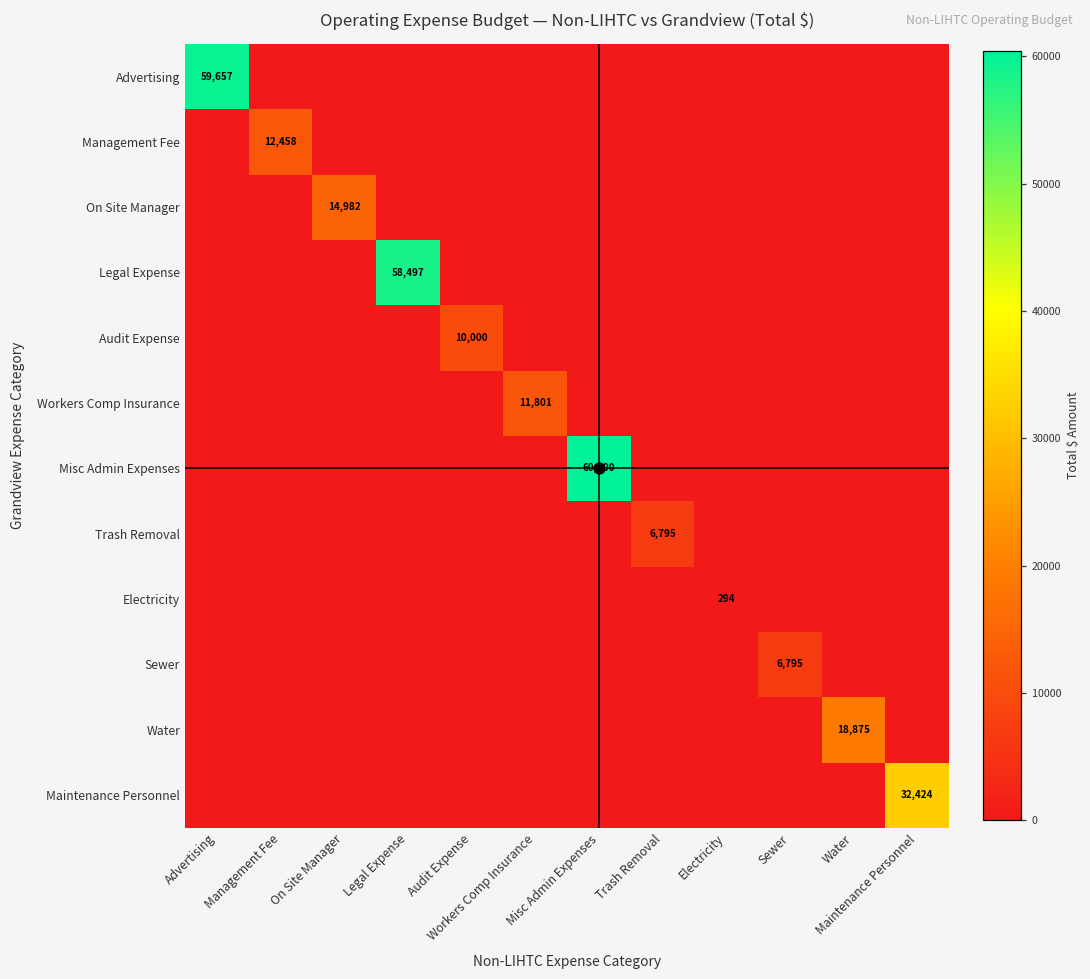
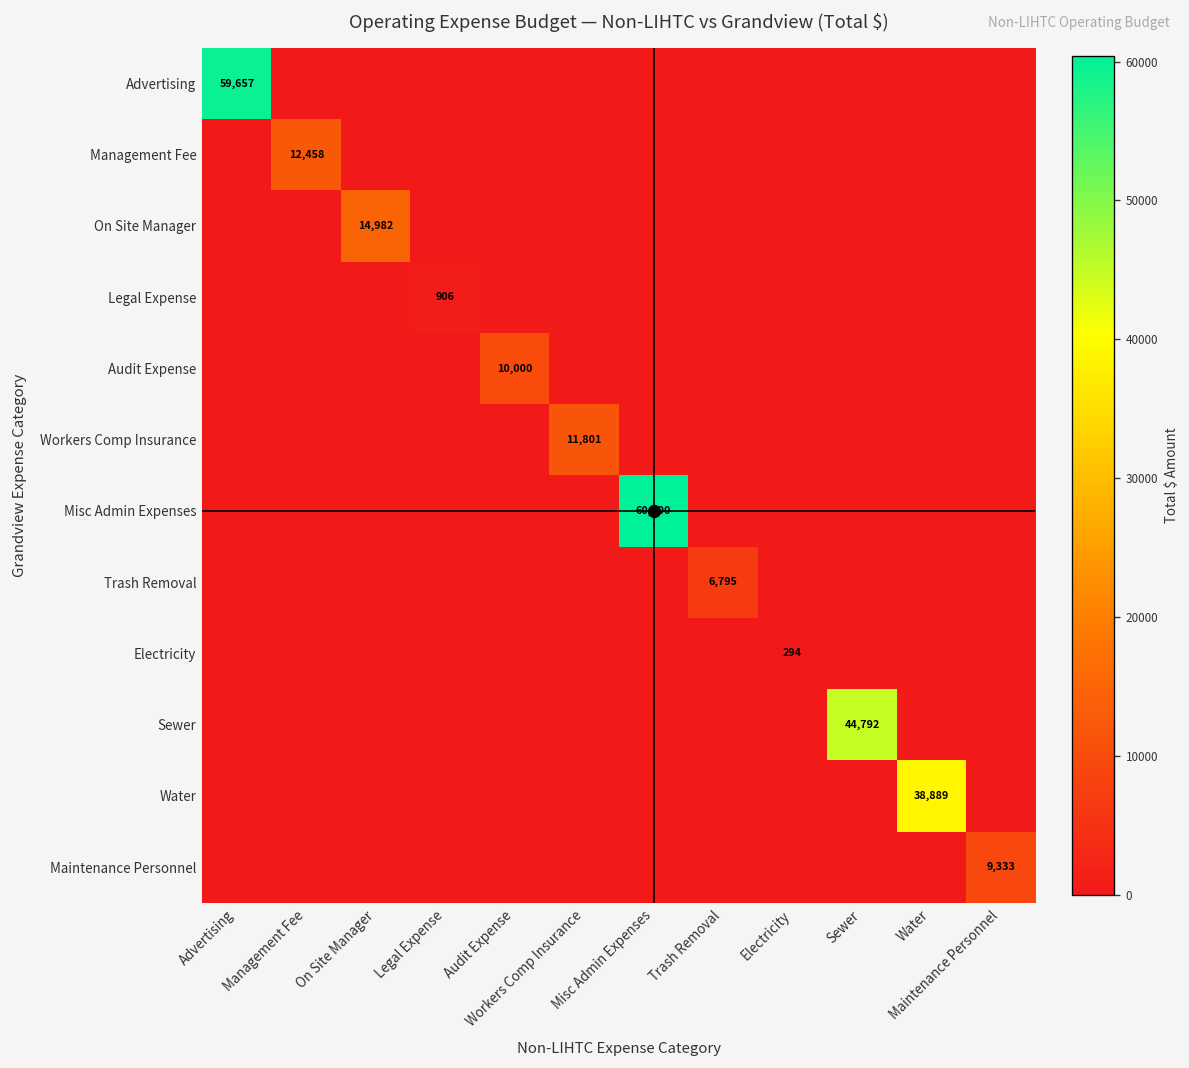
  {
    "Advertising": {
      "Advertising": "59,657"
    },
    "Management Fee": {
      "Management Fee": "12,458"
    },
    "On Site Manager": {
      "On Site Manager": "14,982"
    },
    "Legal Expense": {
-     "Legal Expense": "58,497"
+     "Legal Expense": "906"
    },
    "Audit Expense": {
      "Audit Expense": "10,000"
    },
    "Workers Comp Insurance": {
      "Workers Comp Insurance": "11,801"
    },
    "Trash Removal": {
      "Trash Removal": "6,795"
    },
    "Electricity": {
      "Electricity": "294"
    },
    "Sewer": {
-     "Sewer": "6,795"
+     "Sewer": "44,792"
    },
    "Water": {
-     "Water": "18,875"
+     "Water": "38,889"
    },
    "Maintenance Personnel": {
-     "Maintenance Personnel": "32,424"
+     "Maintenance Personnel": "9,333"
    }
  }
